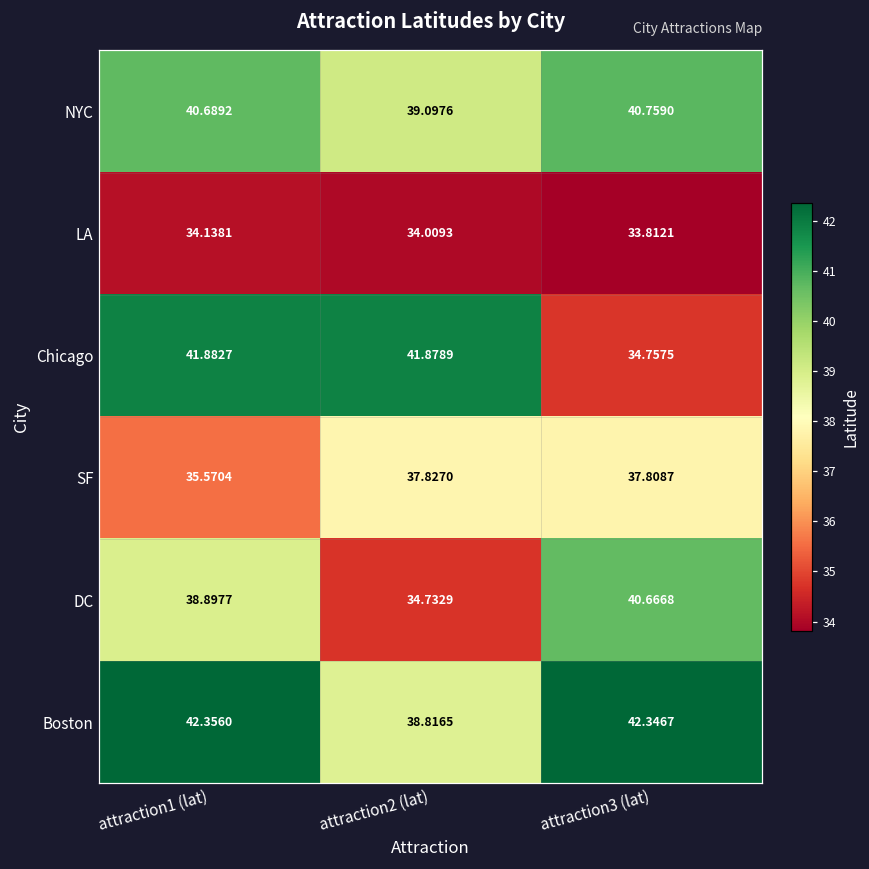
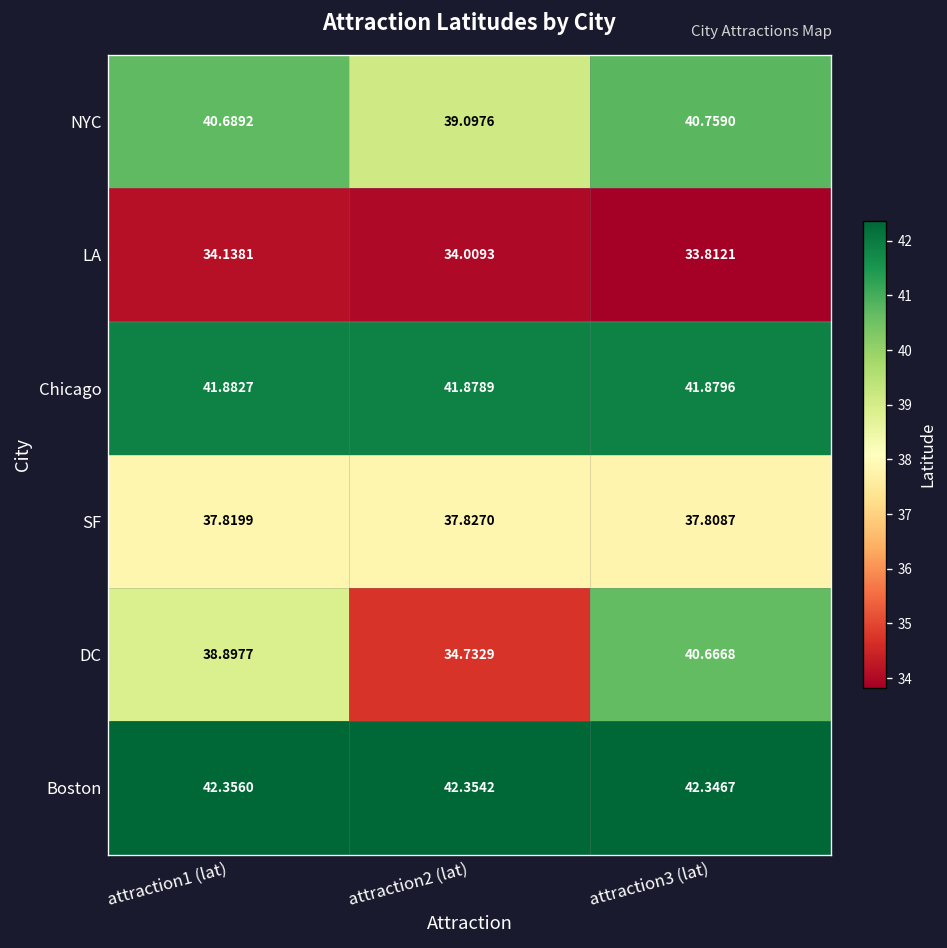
  {
    "NYC": {
      "attraction1 (lat)": 40.6892,
      "attraction2 (lat)": 39.0976,
      "attraction3 (lat)": 40.7590
    },
    "LA": {
      "attraction1 (lat)": 34.1381,
      "attraction2 (lat)": 34.0093,
      "attraction3 (lat)": 33.8121
    },
    "Chicago": {
      "attraction1 (lat)": 41.8827,
      "attraction2 (lat)": 41.8789,
-     "attraction3 (lat)": 34.7575
+     "attraction3 (lat)": 41.8796
    },
    "SF": {
-     "attraction1 (lat)": 35.5704,
+     "attraction1 (lat)": 37.8199,
      "attraction2 (lat)": 37.8270,
      "attraction3 (lat)": 37.8087
    },
    "DC": {
      "attraction1 (lat)": 38.8977,
      "attraction2 (lat)": 34.7329,
      "attraction3 (lat)": 40.6668
    },
    "Boston": {
      "attraction1 (lat)": 42.3560,
-     "attraction2 (lat)": 38.8165,
+     "attraction2 (lat)": 42.3542,
      "attraction3 (lat)": 42.3467
    }
  }
